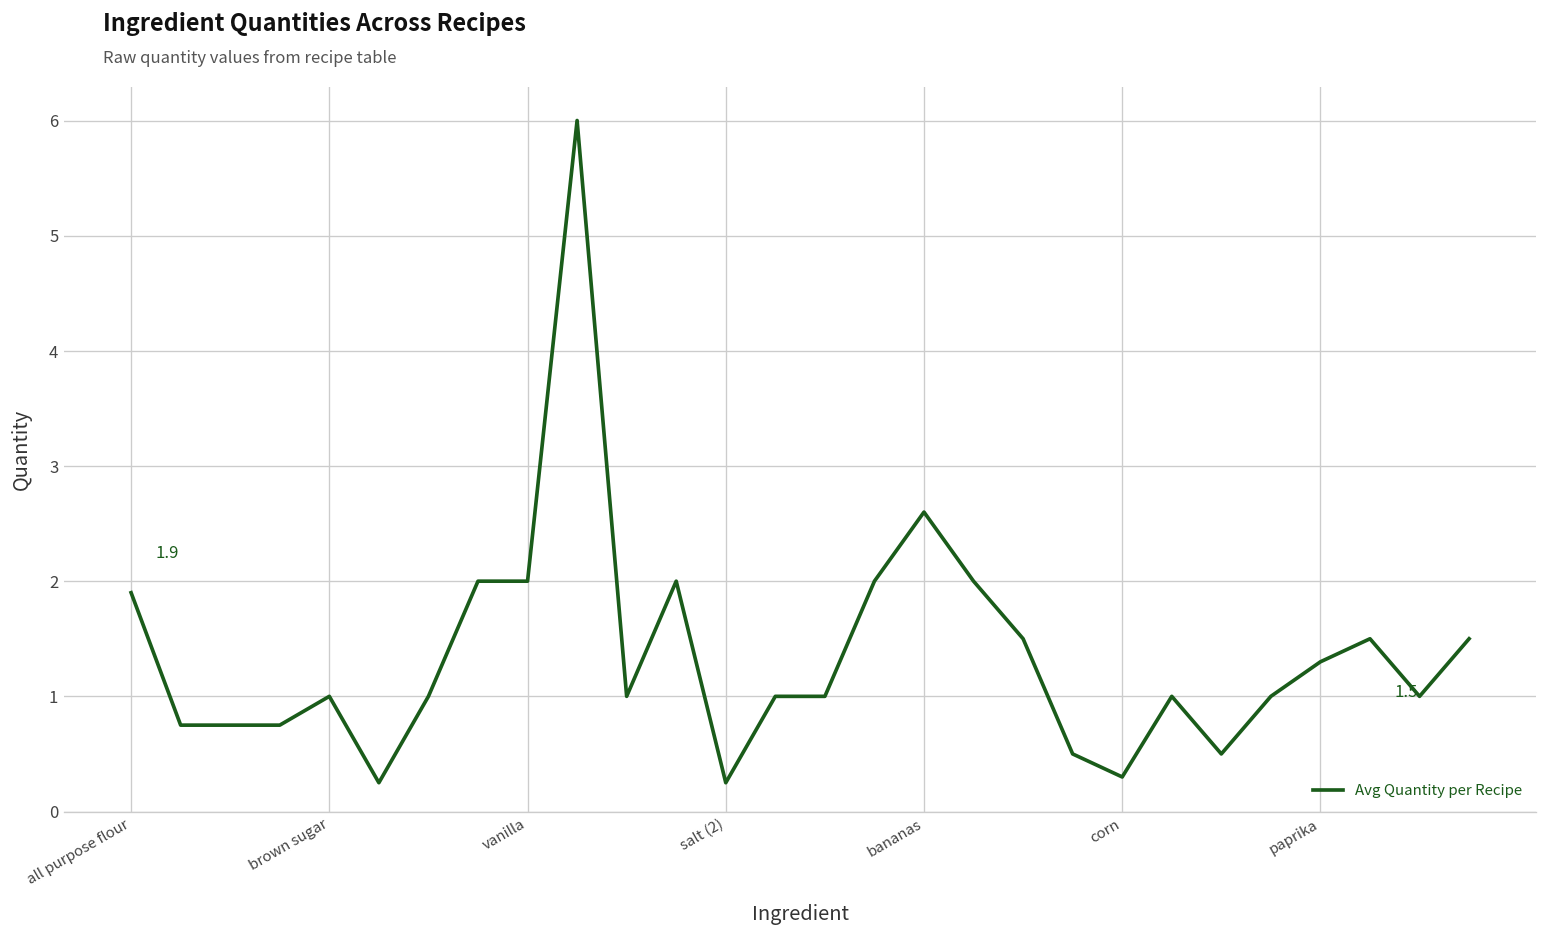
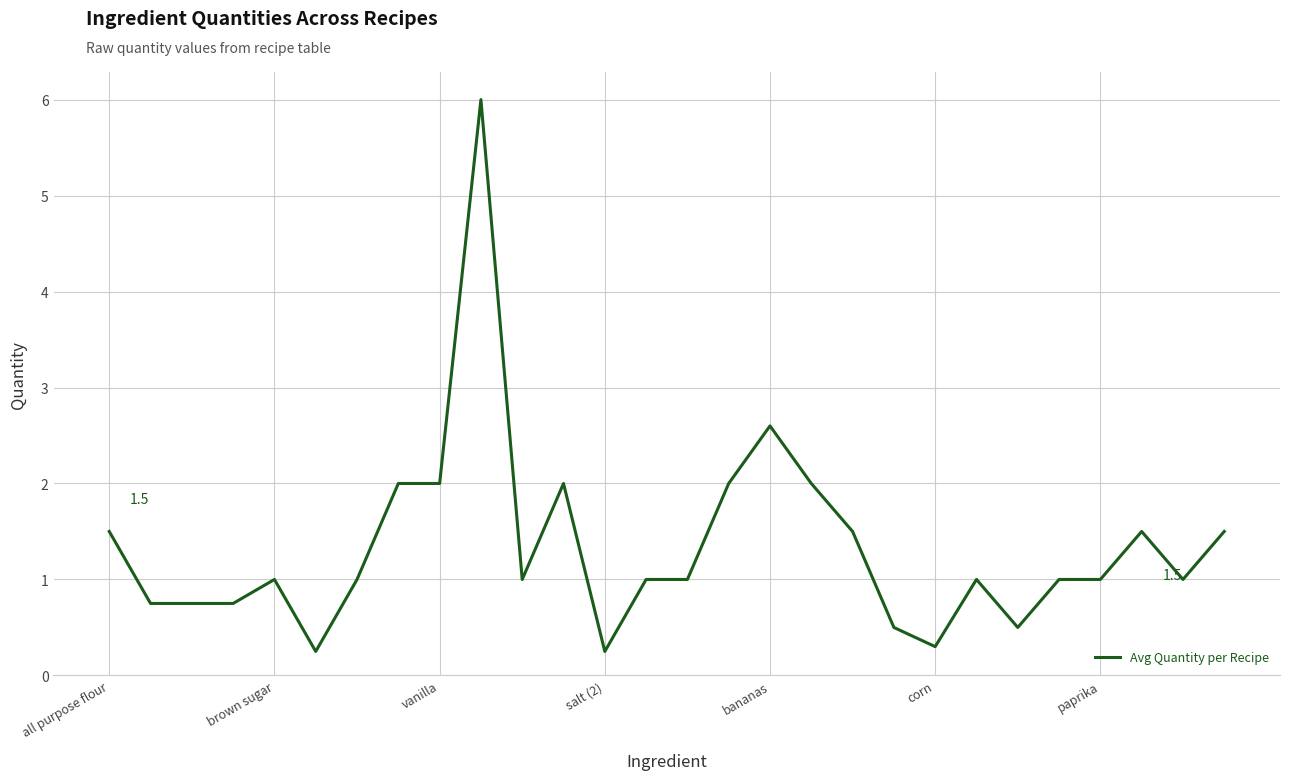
  {
-   "all purpose flour": 1.9,
-   "paprika": 1.3
+   "all purpose flour": 1.5,
+   "paprika": 1.0
  }
